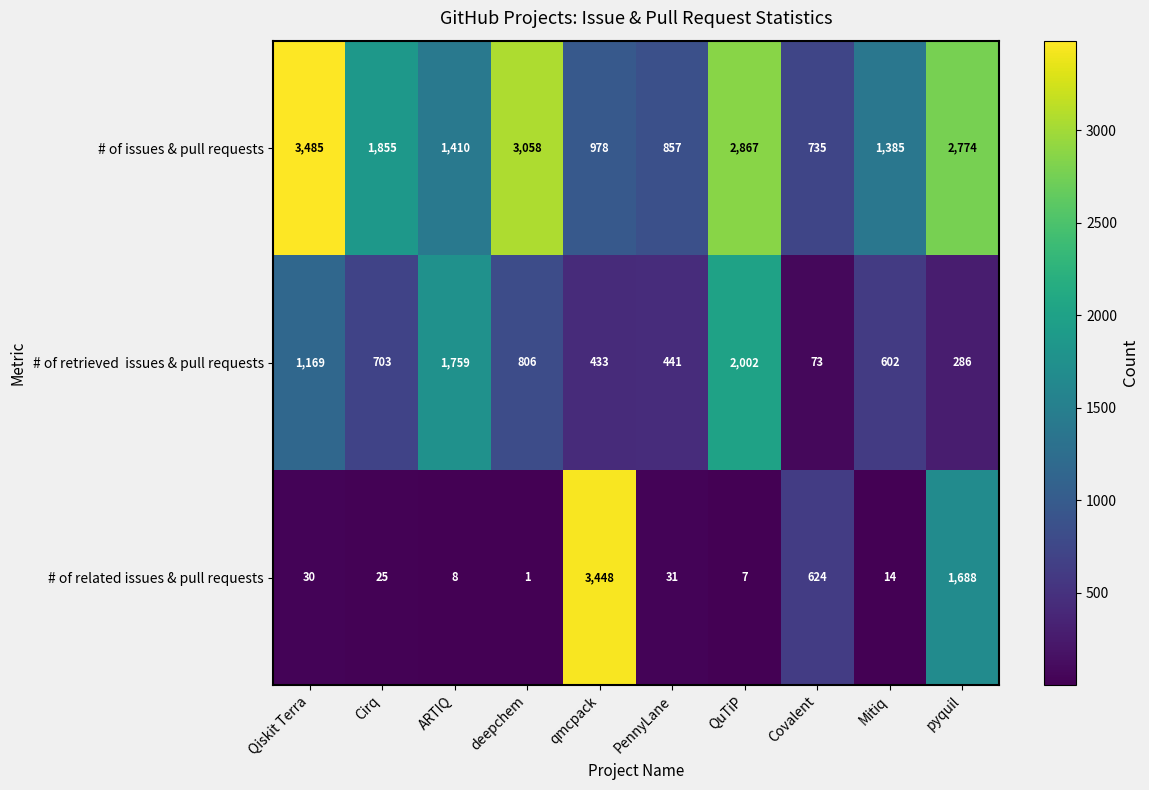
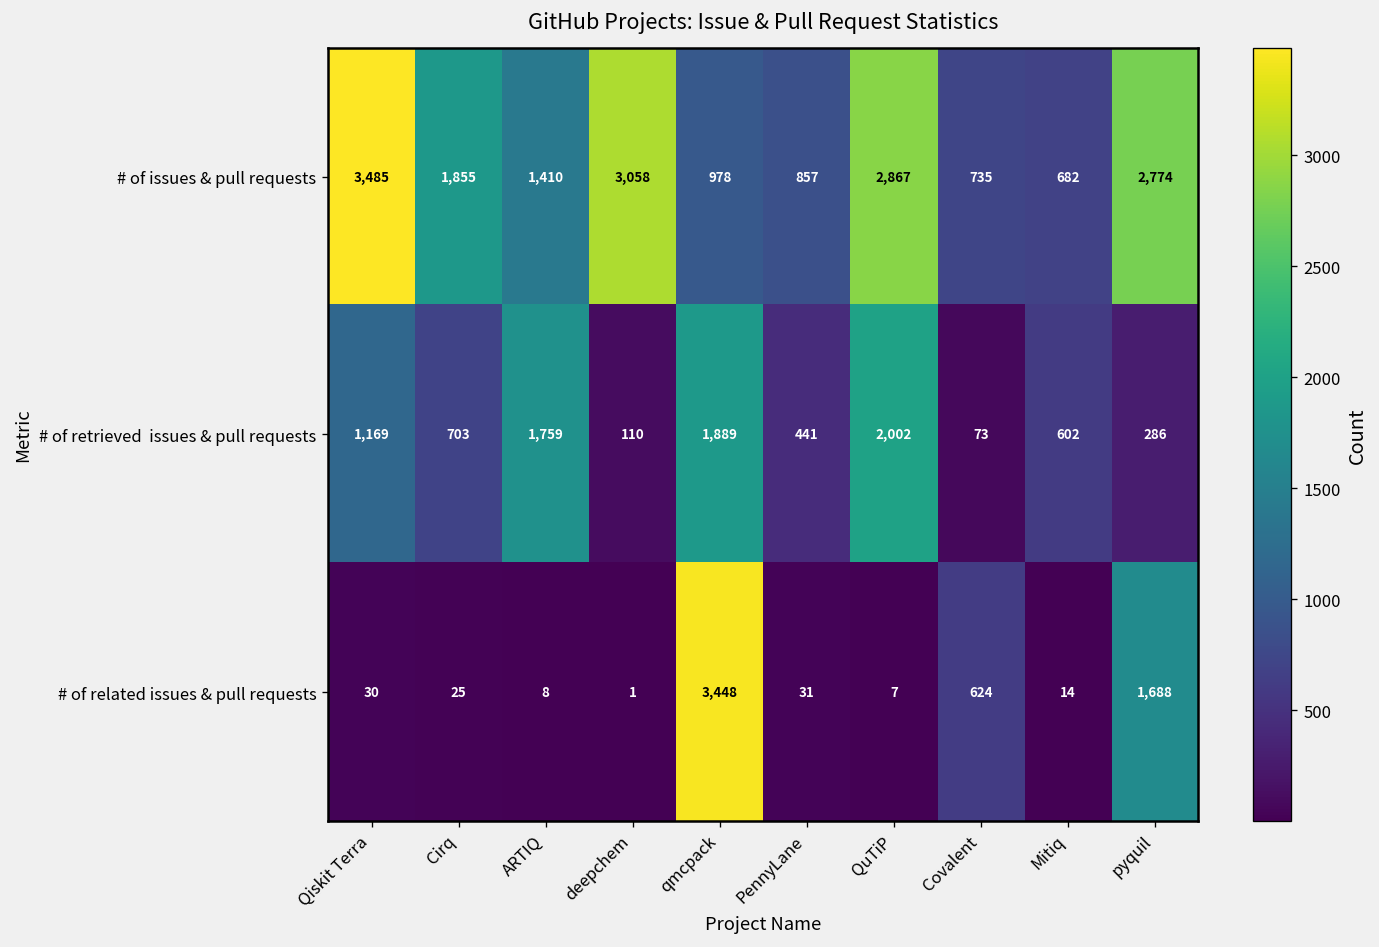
  {
    "# of issues & pull requests": {
      "Qiskit Terra": "3,485",
      "Cirq": "1,855",
      "ARTIQ": "1,410",
      "deepchem": "3,058",
      "qmcpack": "978",
      "PennyLane": "857",
      "QuTiP": "2,867",
      "Covalent": "735",
-     "Mitiq": "1,385",
+     "Mitiq": "682",
      "pyquil": "2,774"
    },
    "# of retrieved issues & pull requests": {
      "Qiskit Terra": "1,169",
      "Cirq": "703",
      "ARTIQ": "1,759",
-     "deepchem": "806",
-     "qmcpack": "433",
+     "deepchem": "110",
+     "qmcpack": "1,889",
      "PennyLane": "441",
      "QuTiP": "2,002",
      "Covalent": "73",
      "Mitiq": "602",
      "pyquil": "286"
    },
    "# of related issues & pull requests": {
      "Qiskit Terra": "30",
      "Cirq": "25",
      "ARTIQ": "8",
      "deepchem": "1",
      "qmcpack": "3,448",
      "PennyLane": "31",
      "QuTiP": "7",
      "Covalent": "624",
      "Mitiq": "14",
      "pyquil": "1,688"
    }
  }
